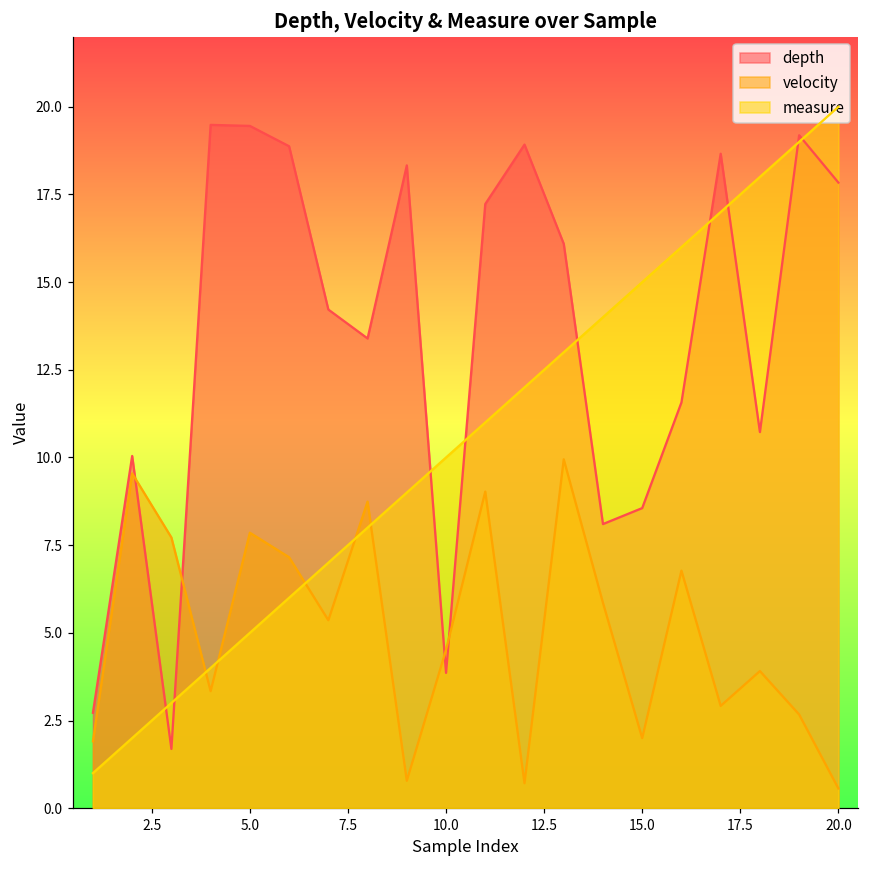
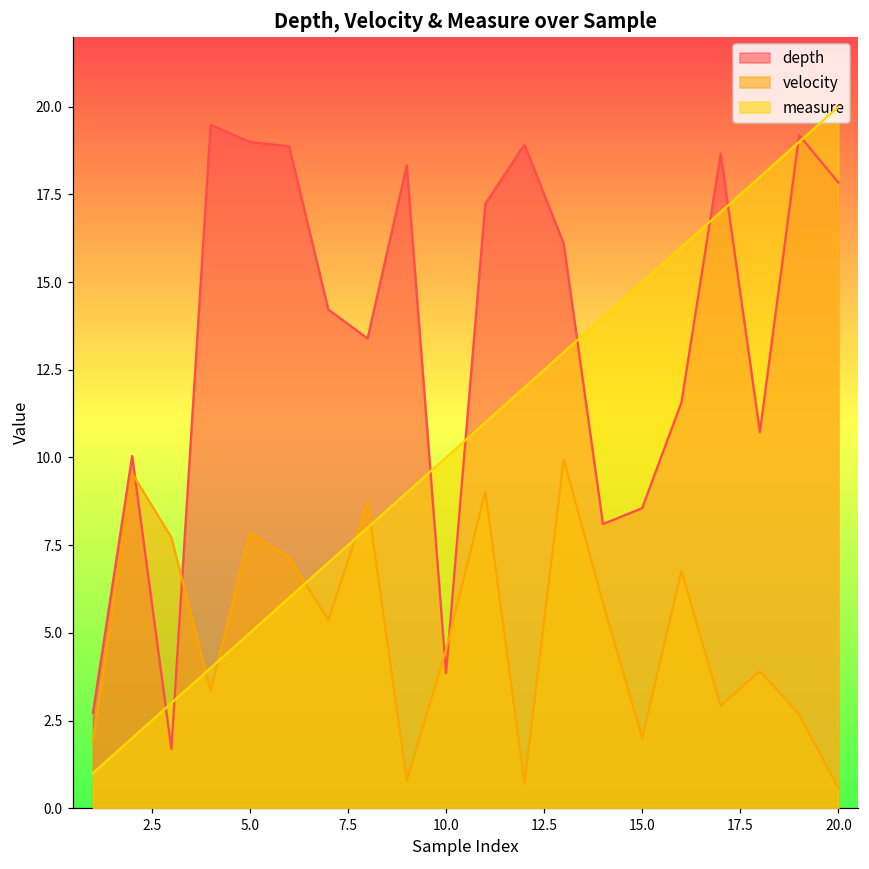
  {
    "depth": {
-     "5.0": 19.5,
+     "5.0": 19.0,
      "10.0": 3.9,
      "15.0": 8.6,
      "20.0": 17.8
    }
  }
